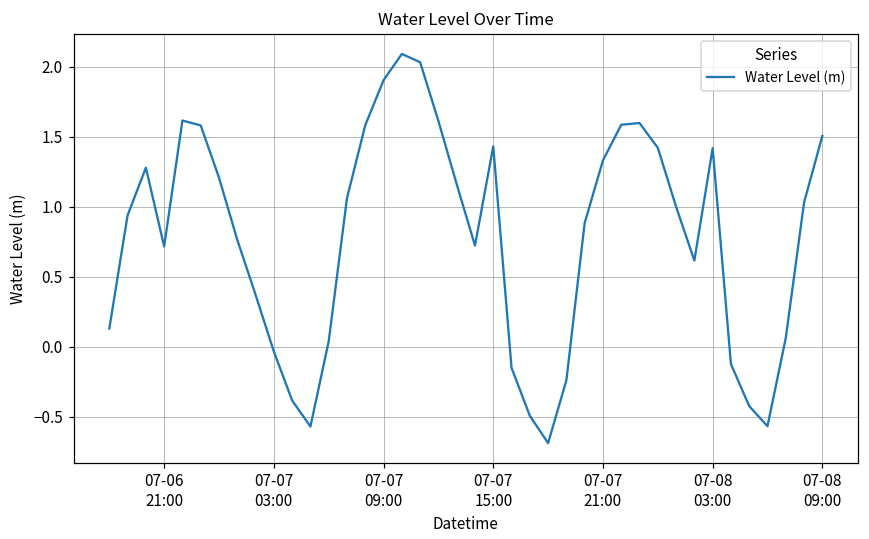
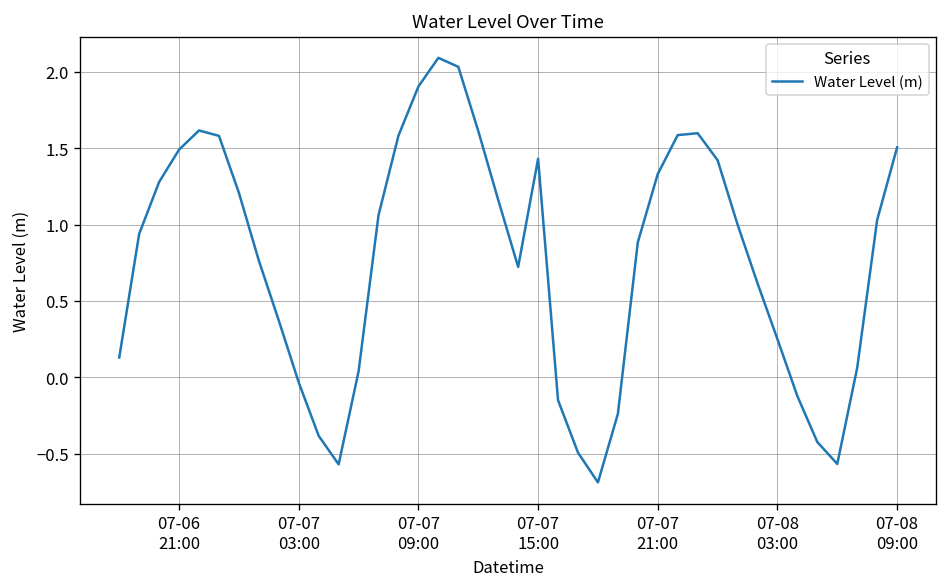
  {
-   "07-06 21:00": 0.72,
+   "07-06 21:00": 1.49,
    "07-07 03:00": -0.03,
    "07-07 09:00": 1.90,
    "07-07 15:00": 1.43,
    "07-07 21:00": 1.33,
-   "07-08 03:00": 1.42,
+   "07-08 03:00": 0.25,
    "07-08 09:00": 1.51
  }
